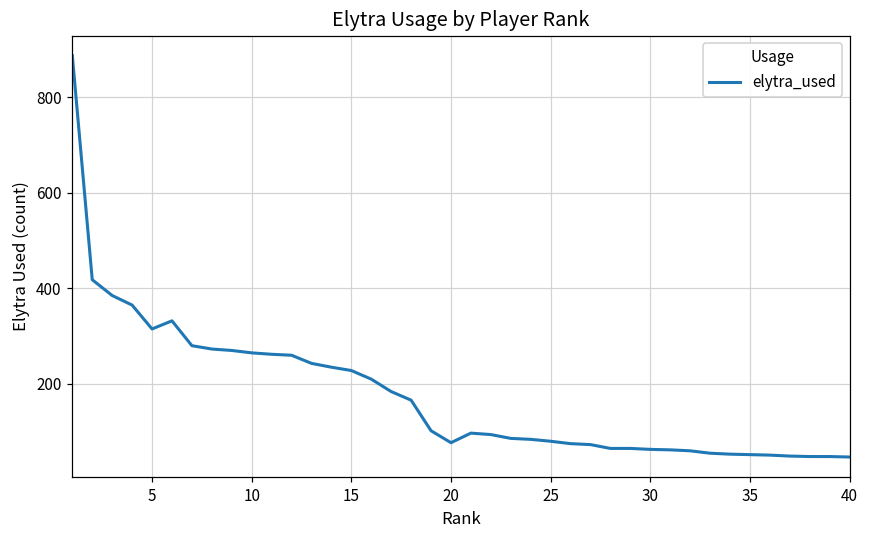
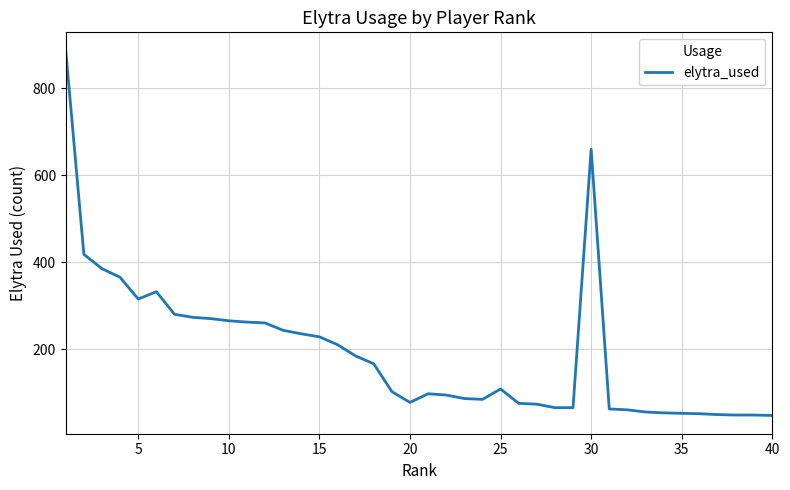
  {
    "5": 320,
    "10": 270,
    "15": 230,
    "20": 80,
-   "25": 80,
-   "30": 60,
+   "25": 110,
+   "30": 660,
    "35": 50,
    "40": 50
  }
